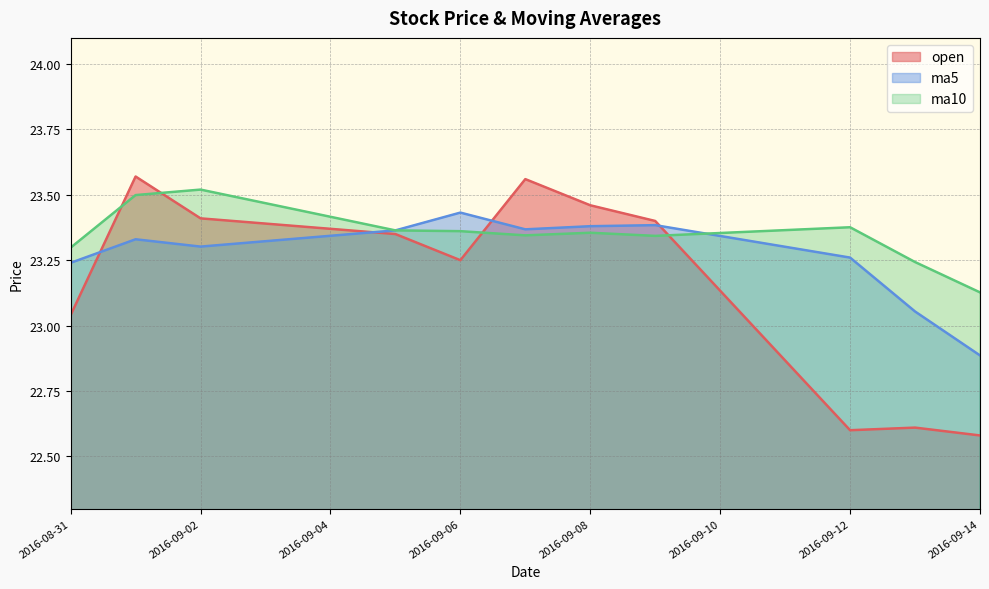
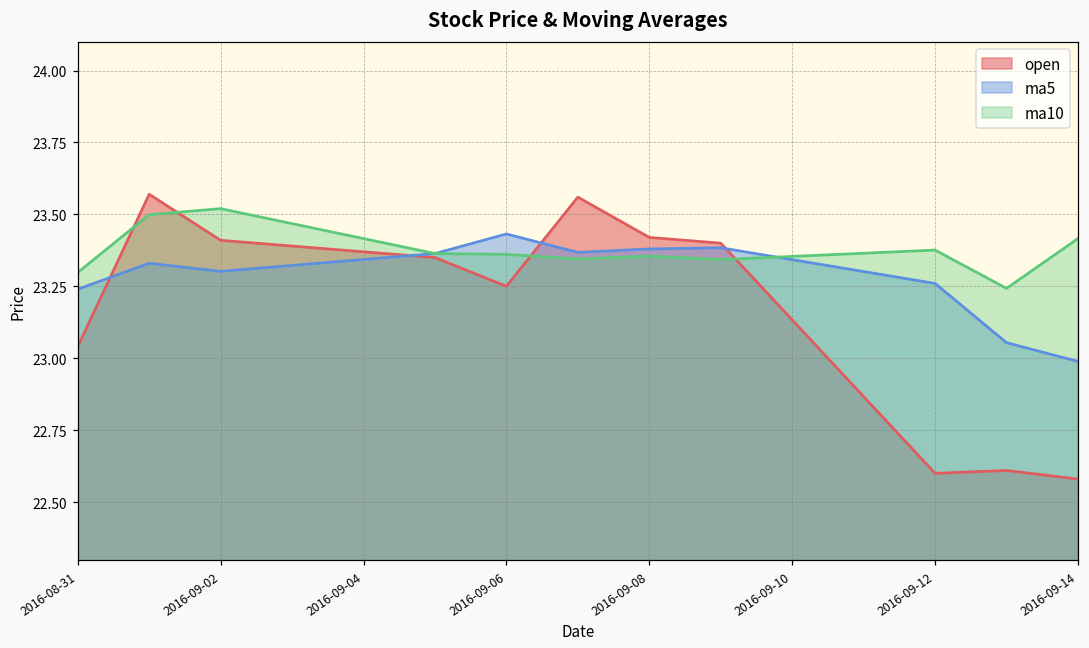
  {
    "open": {
      "2016-08-31": 23.04,
      "2016-09-02": 23.41,
      "2016-09-06": 23.25,
-     "2016-09-08": 23.46,
+     "2016-09-08": 23.42,
      "2016-09-12": 22.60,
      "2016-09-14": 22.58
    },
    "ma5": {
      "2016-08-31": 23.24,
      "2016-09-02": 23.30,
      "2016-09-06": 23.43,
      "2016-09-08": 23.38,
      "2016-09-12": 23.26,
-     "2016-09-14": 22.89
+     "2016-09-14": 22.99
    },
    "ma10": {
      "2016-08-31": 23.30,
      "2016-09-02": 23.52,
      "2016-09-06": 23.36,
      "2016-09-08": 23.36,
      "2016-09-12": 23.38,
-     "2016-09-14": 23.13
+     "2016-09-14": 23.42
    }
  }
